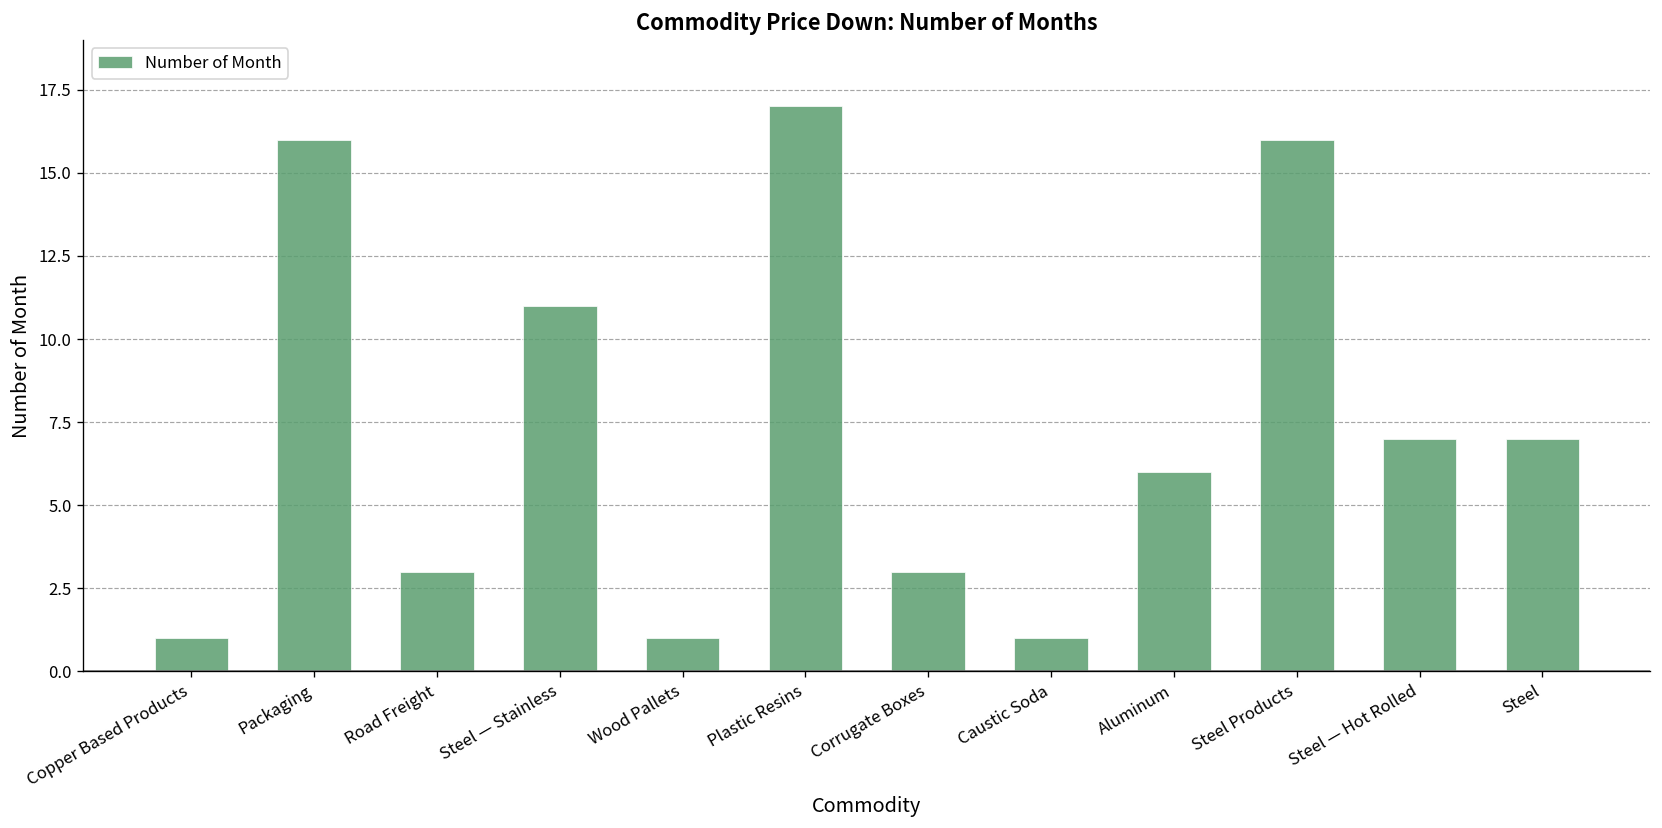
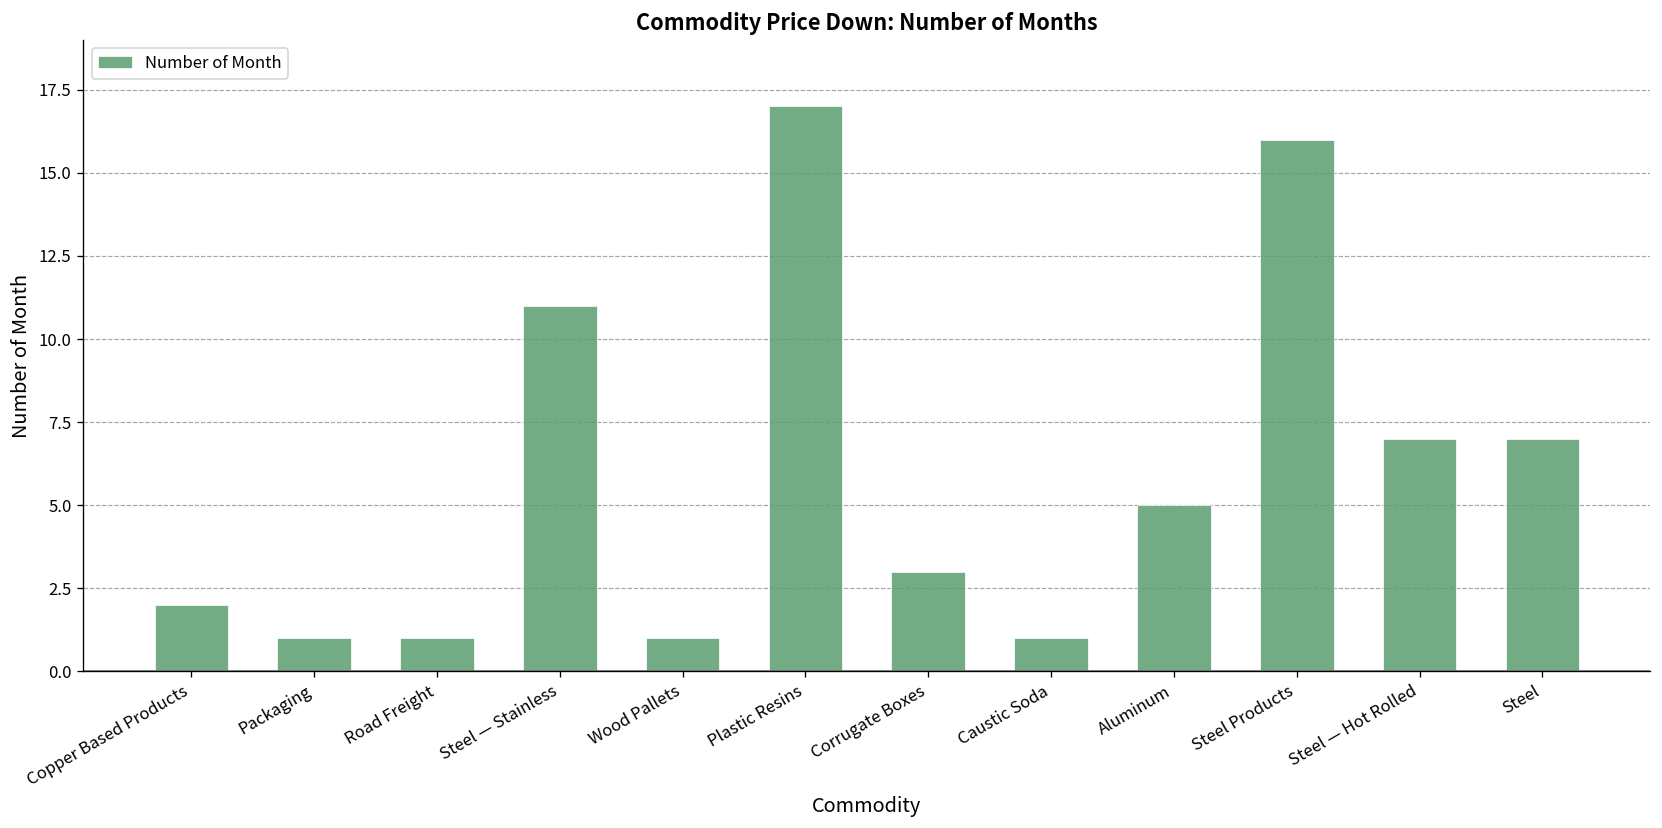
  {
-   "Copper Based Products": 1,
-   "Packaging": 16,
-   "Road Freight": 3,
+   "Copper Based Products": 2,
+   "Packaging": 1,
+   "Road Freight": 1,
    "Steel — Stainless": 11,
    "Wood Pallets": 1,
    "Plastic Resins": 17,
    "Corrugate Boxes": 3,
    "Caustic Soda": 1,
-   "Aluminum": 6,
+   "Aluminum": 5,
    "Steel Products": 16,
    "Steel — Hot Rolled": 7,
    "Steel": 7
  }
